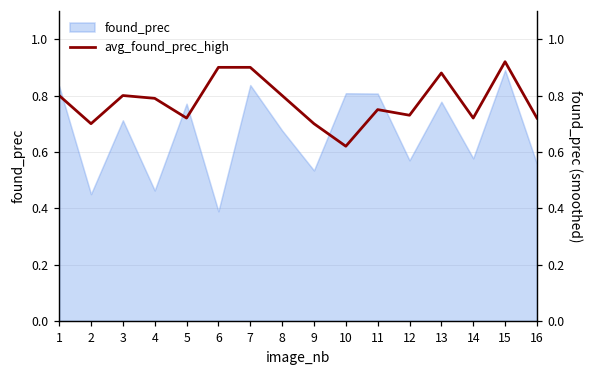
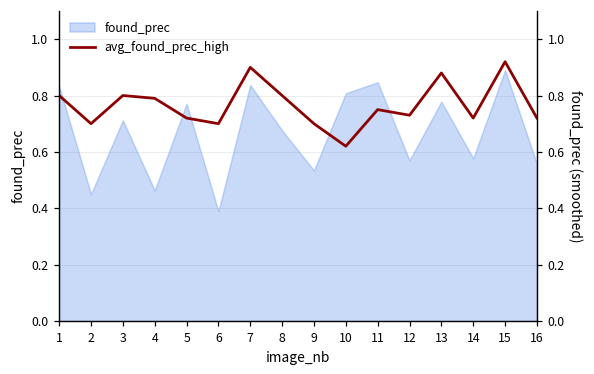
  {
    "avg_found_prec_high": {
      "1": 0.8,
      "2": 0.7,
      "3": 0.8,
      "4": 0.79,
      "5": 0.72,
-     "6": 0.9,
+     "6": 0.7,
      "7": 0.9,
      "8": 0.8,
      "9": 0.7,
      "10": 0.62,
      "11": 0.75,
      "12": 0.73,
      "13": 0.88,
      "14": 0.72,
      "15": 0.92,
      "16": 0.72
    },
    "found_prec": {
      "1": 0.83,
      "2": 0.45,
      "3": 0.71,
      "4": 0.46,
      "5": 0.77,
      "6": 0.39,
      "7": 0.84,
      "8": 0.68,
      "9": 0.53,
      "10": 0.81,
-     "11": 0.81,
+     "11": 0.85,
      "12": 0.57,
      "13": 0.78,
      "14": 0.58,
      "15": 0.89,
      "16": 0.56
    }
  }
